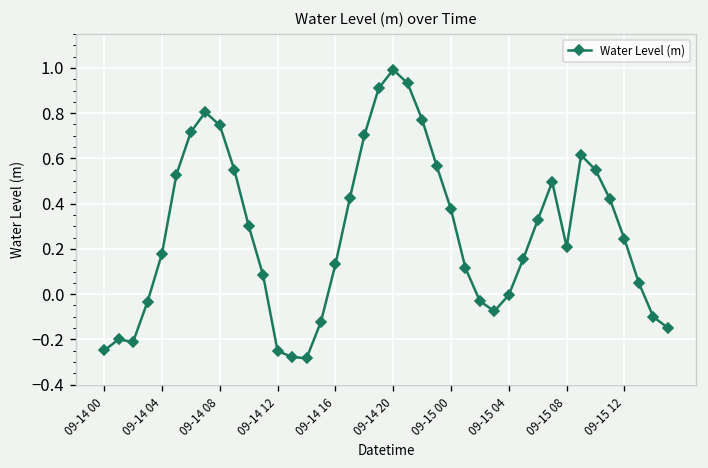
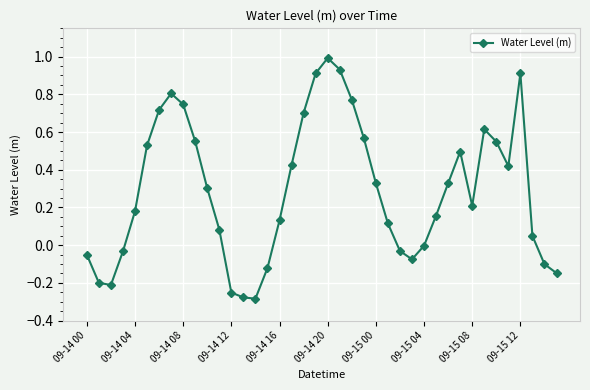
  {
-   "09-14 00": -0.25,
+   "09-14 00": -0.05,
    "09-14 04": 0.18,
    "09-14 08": 0.75,
    "09-14 12": -0.25,
    "09-14 16": 0.13,
    "09-14 20": 0.99,
-   "09-15 00": 0.37,
+   "09-15 00": 0.33,
    "09-15 04": 0.00,
    "09-15 08": 0.21,
-   "09-15 12": 0.24
+   "09-15 12": 0.91
  }
